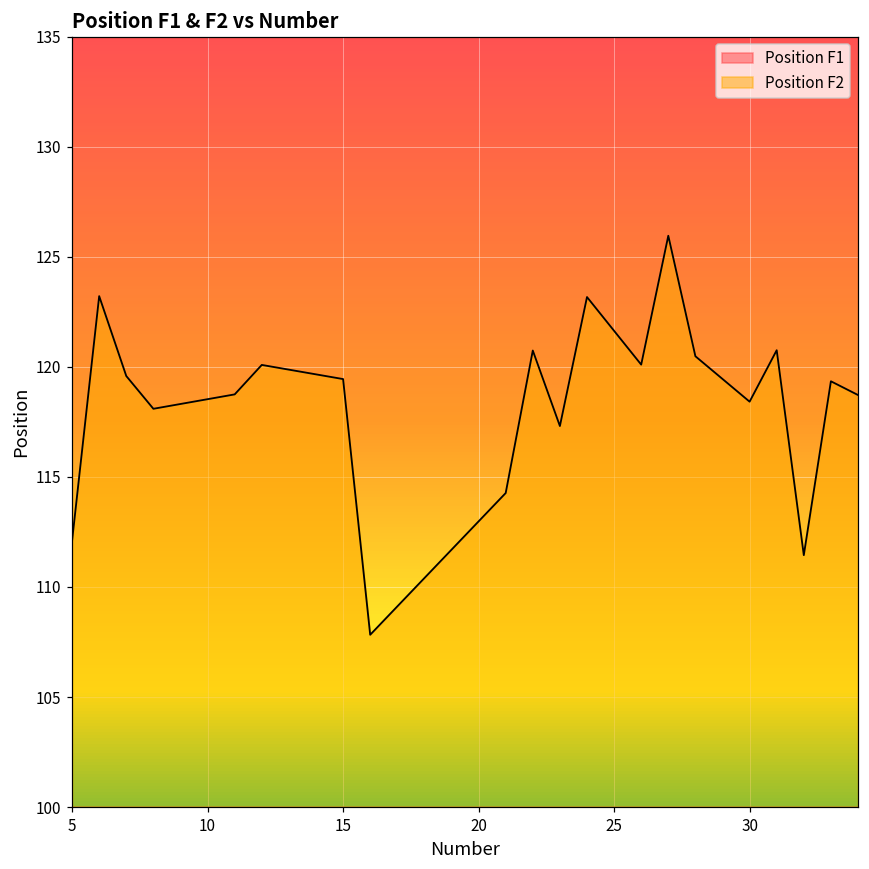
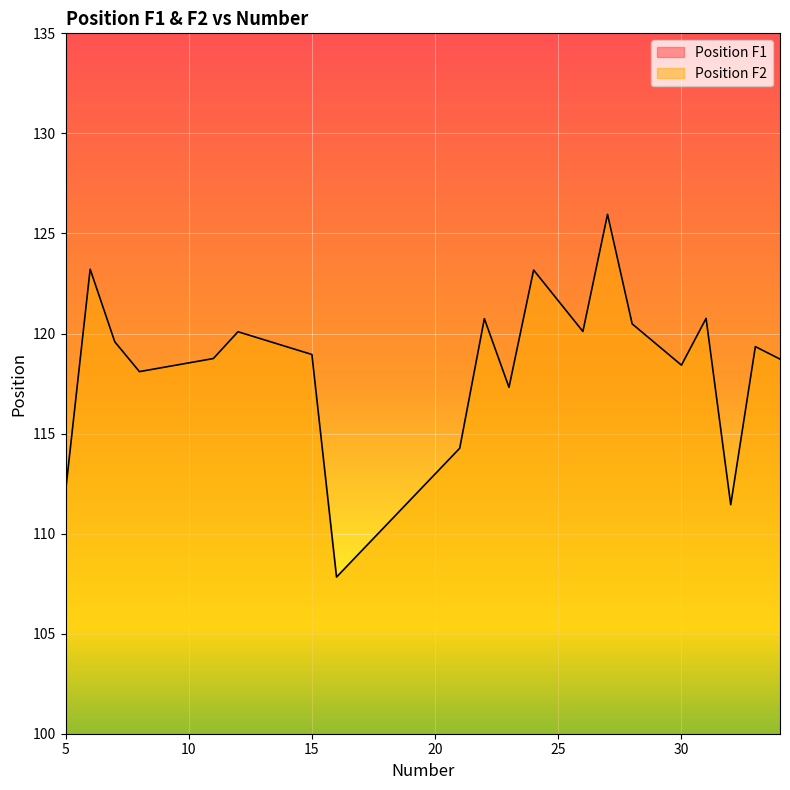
  {
    "Position F2": {
      "5": 112.1,
-     "15": 119.4,
+     "15": 119.0,
      "30": 118.4
    }
  }
